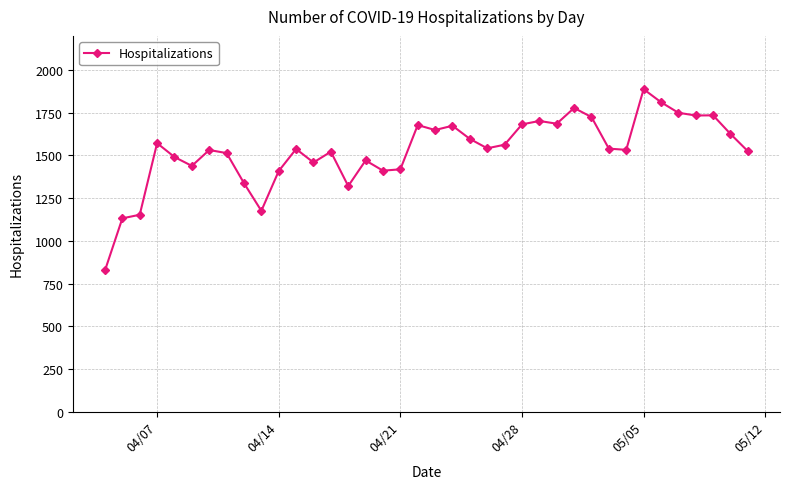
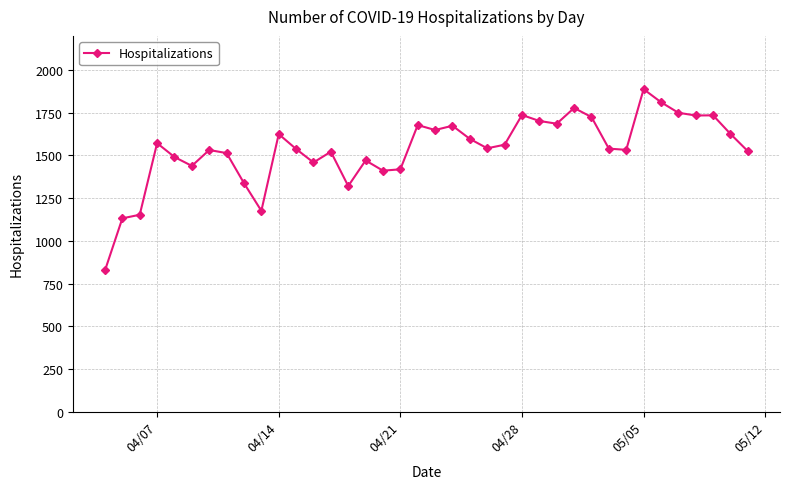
  {
    "04/07": 1570,
-   "04/14": 1410,
+   "04/14": 1630,
    "04/21": 1420,
-   "04/28": 1680,
+   "04/28": 1740,
    "05/05": 1890
  }
